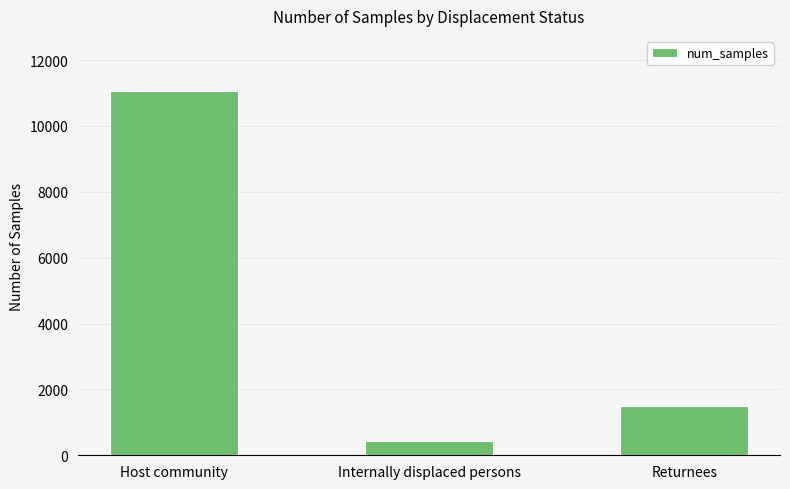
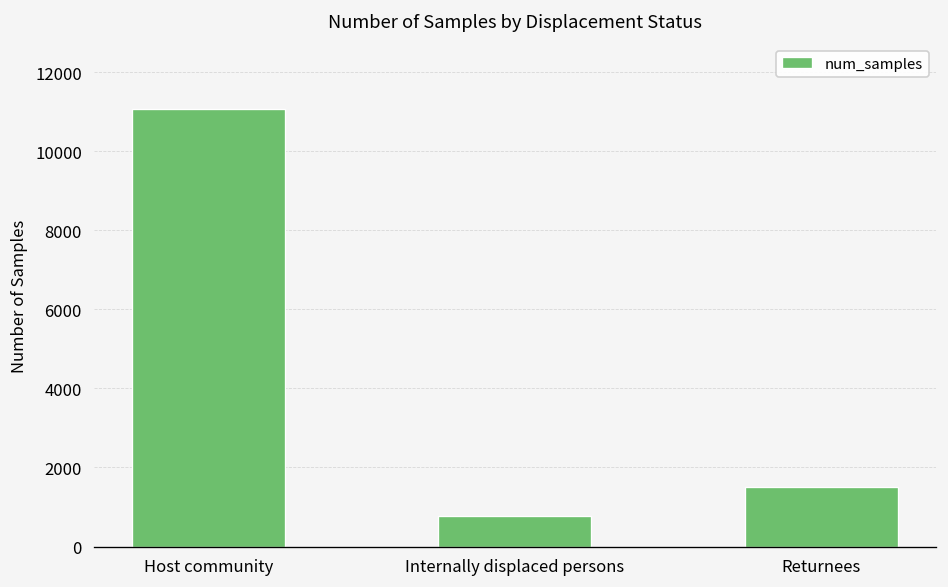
  {
    "Host community": 11100,
-   "Internally displaced persons": 400,
+   "Internally displaced persons": 800,
    "Returnees": 1500
  }
